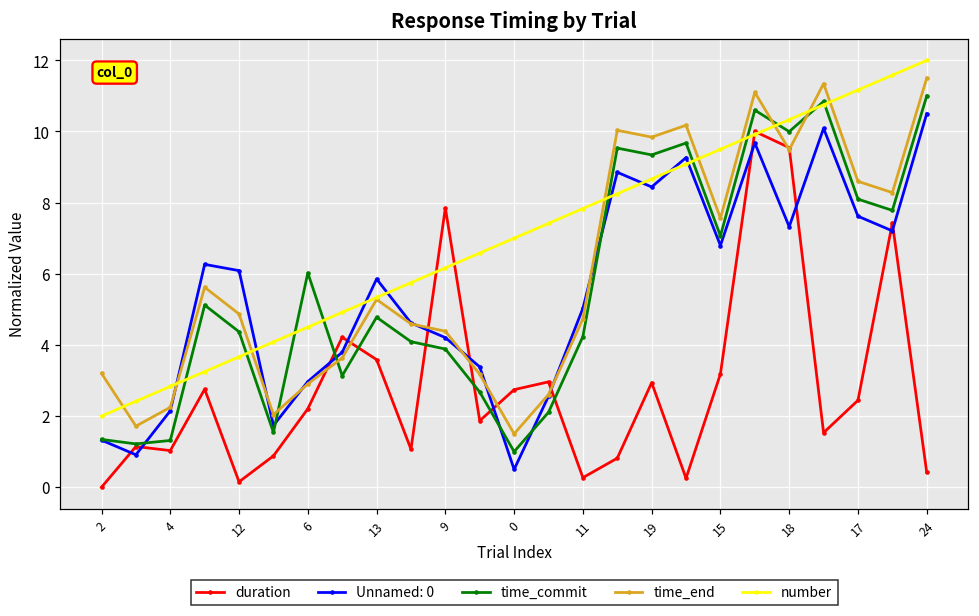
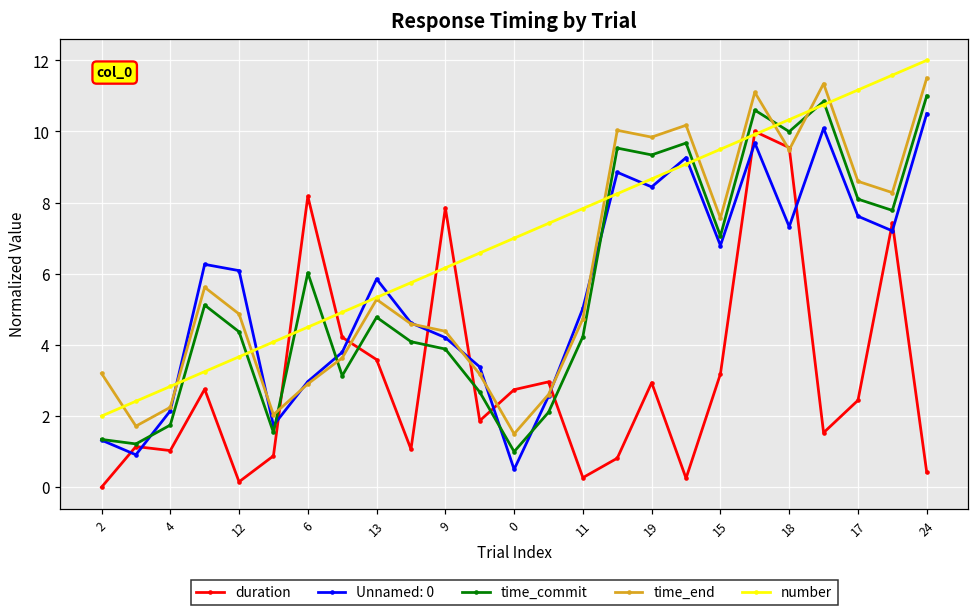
  {
    "duration": {
      "2": 0.0,
      "4": 1.0,
      "12": 0.2,
-     "6": 2.2,
+     "6": 8.2,
      "0": 2.7,
      "24": 0.4
    },
    "Unnamed: 0": {
      "4": 2.1,
      "12": 6.1,
      "0": 0.5,
      "18": 7.3,
      "24": 10.5
    },
    "time_commit": {
-     "4": 1.3,
+     "4": 1.7,
      "12": 4.4,
      "6": 6.0,
      "0": 1.0,
      "18": 10.0,
      "24": 11.0
    },
    "time_end": {
      "2": 3.2,
      "4": 2.2,
      "12": 4.9,
      "0": 1.5,
      "24": 11.5
    },
    "number": {
      "2": 2.0,
      "4": 2.8,
      "12": 3.7,
      "6": 4.5,
      "0": 7.0,
      "18": 10.3,
      "24": 12.0
    }
  }
